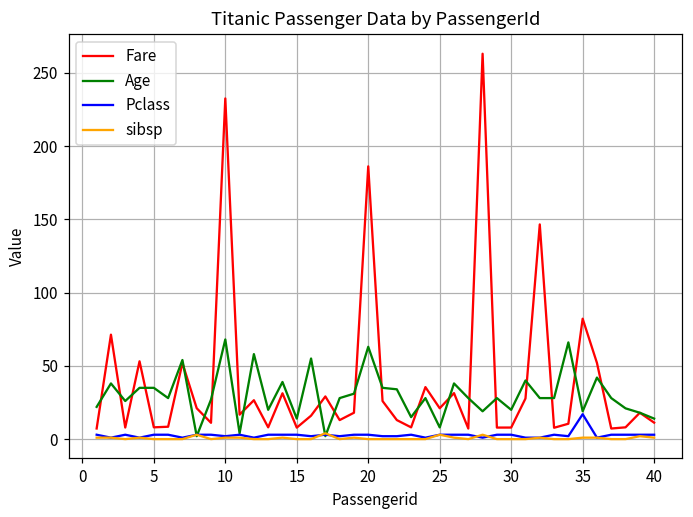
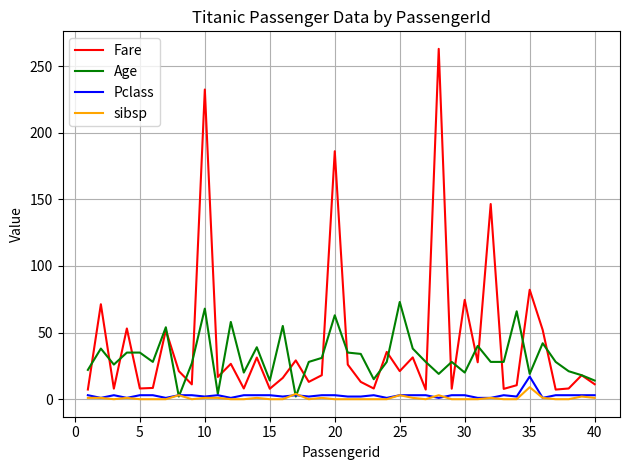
  {
    "Fare": {
      "5": 8,
      "10": 232,
      "15": 8,
      "20": 186,
      "25": 21,
-     "30": 8,
+     "30": 75,
      "35": 82,
      "40": 11
    },
    "Age": {
      "5": 35,
      "10": 68,
      "15": 14,
      "20": 63,
-     "25": 8,
+     "25": 73,
      "30": 20,
      "35": 19,
      "40": 14
    },
    "Pclass": {
      "5": 3,
      "15": 3,
      "20": 3,
      "30": 3,
      "35": 17,
      "40": 3
    },
    "sibsp": {
      "5": 0,
      "15": 0,
      "20": 0,
      "30": 0,
-     "35": 1,
+     "35": 9,
      "40": 1
    }
  }
